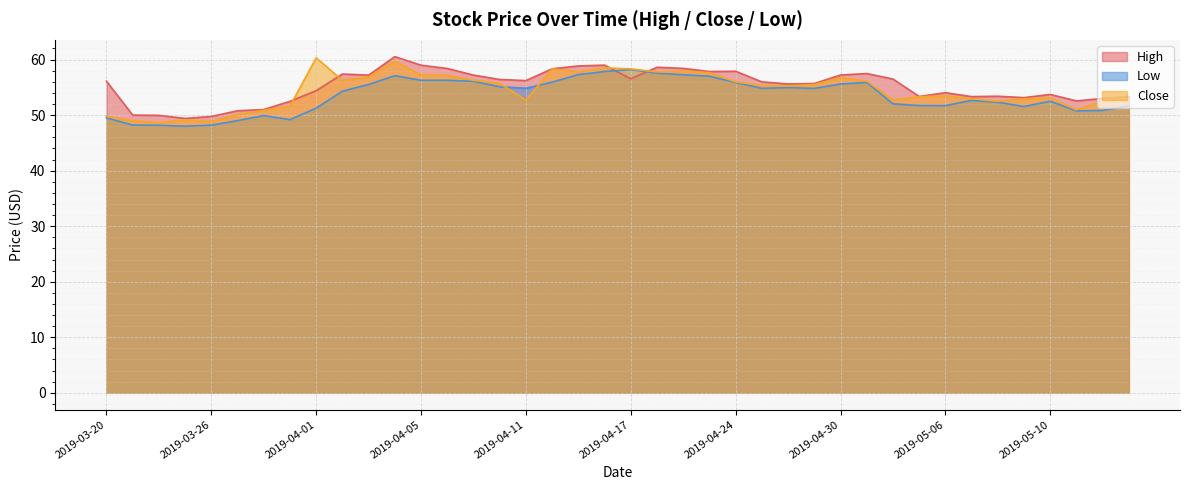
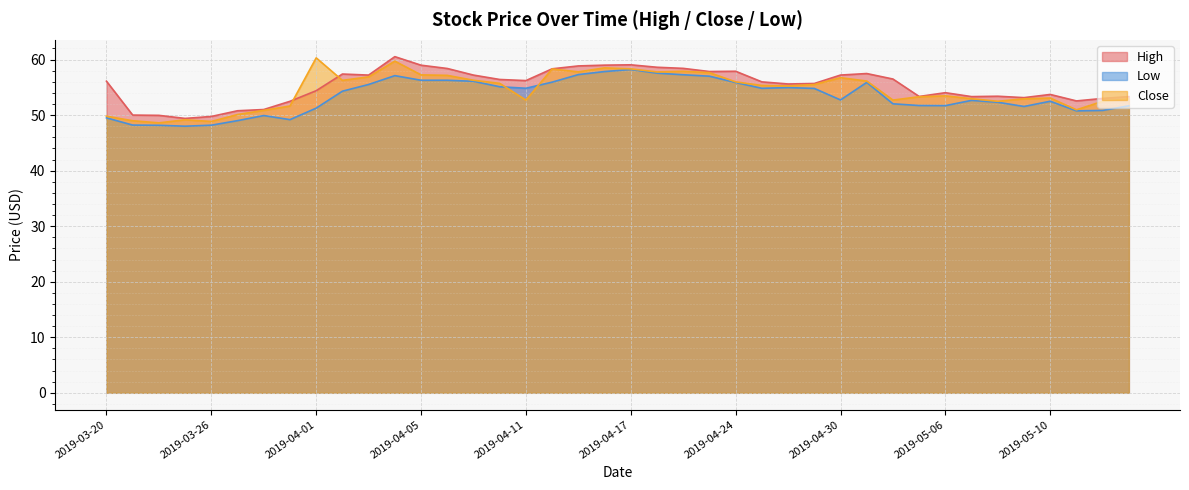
  {
    "High": {
      "2019-03-20": 56,
      "2019-03-26": 50,
      "2019-04-01": 54,
      "2019-04-05": 59,
      "2019-04-11": 56,
-     "2019-04-17": 57,
+     "2019-04-17": 59,
      "2019-04-24": 58,
      "2019-04-30": 57,
      "2019-05-06": 54,
      "2019-05-10": 54
    },
    "Low": {
      "2019-03-26": 48,
      "2019-04-01": 51,
      "2019-04-05": 56,
      "2019-04-11": 55,
-     "2019-04-30": 56,
+     "2019-04-30": 53,
      "2019-05-06": 52,
      "2019-05-10": 52
    },
    "Close": {
      "2019-03-26": 49,
      "2019-04-01": 60,
      "2019-04-05": 57,
      "2019-04-11": 53,
      "2019-04-30": 57,
      "2019-05-06": 53,
      "2019-05-10": 53
    }
  }
